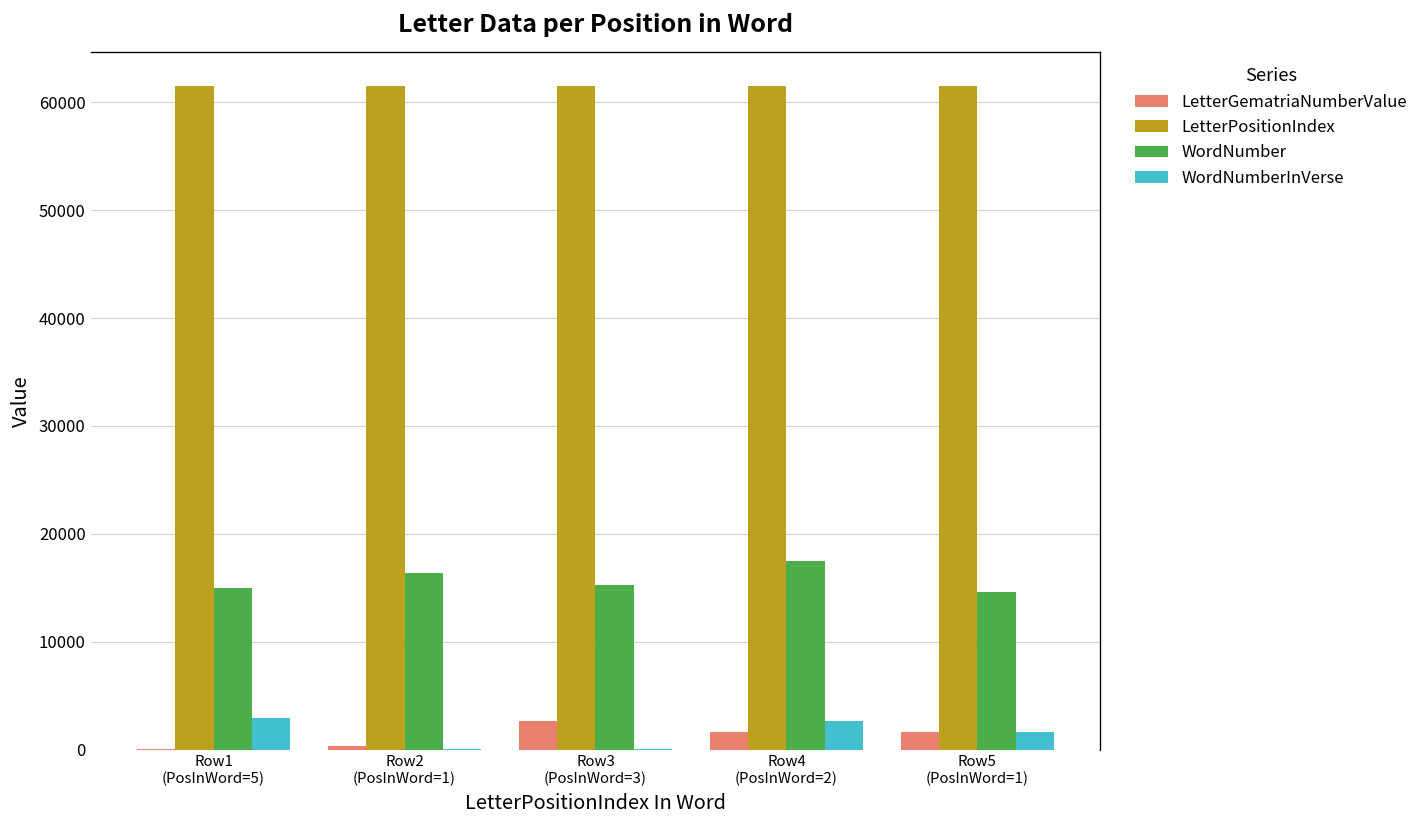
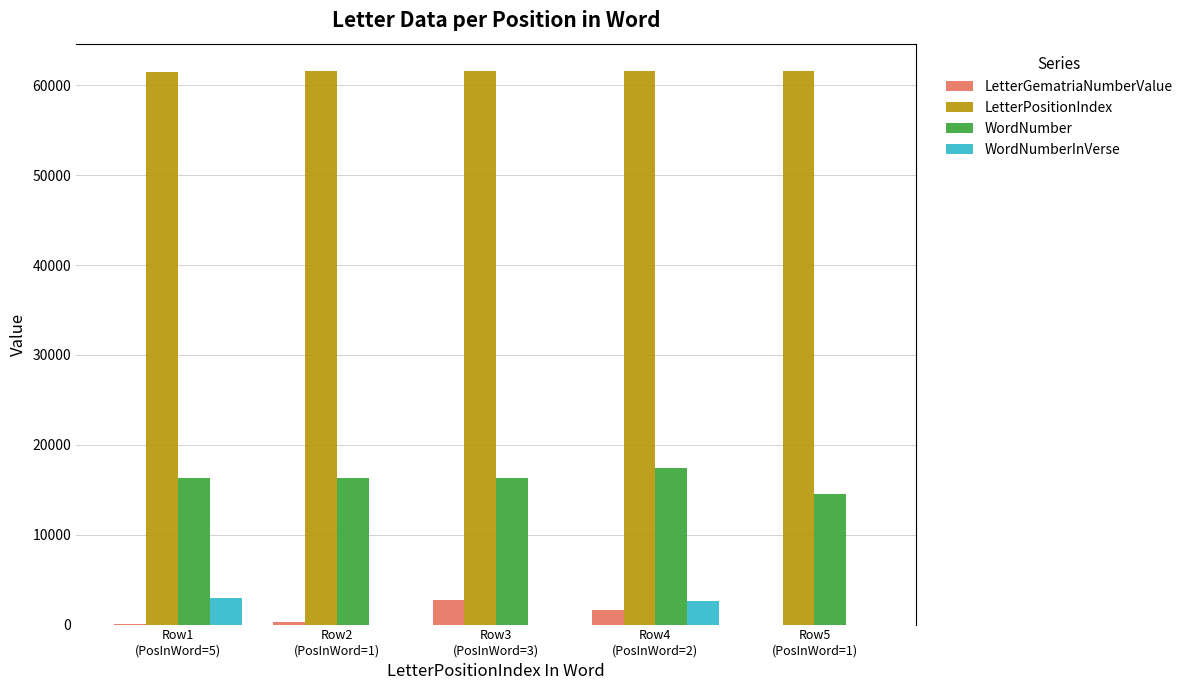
  {
    "LetterGematriaNumberValue": {
      "Row2 (PosInWord=1)": 0,
      "Row3 (PosInWord=3)": 3000,
      "Row4 (PosInWord=2)": 2000,
-     "Row5 (PosInWord=1)": 2000
+     "Row5 (PosInWord=1)": 0
    },
    "LetterPositionIndex": {
      "Row1 (PosInWord=5)": 62000,
      "Row2 (PosInWord=1)": 62000,
      "Row3 (PosInWord=3)": 62000,
      "Row4 (PosInWord=2)": 62000,
      "Row5 (PosInWord=1)": 62000
    },
    "WordNumber": {
-     "Row1 (PosInWord=5)": 15000,
+     "Row1 (PosInWord=5)": 16000,
      "Row2 (PosInWord=1)": 16000,
-     "Row3 (PosInWord=3)": 15000,
+     "Row3 (PosInWord=3)": 16000,
      "Row4 (PosInWord=2)": 17000,
      "Row5 (PosInWord=1)": 15000
    },
    "WordNumberInVerse": {
      "Row1 (PosInWord=5)": 3000,
      "Row4 (PosInWord=2)": 3000,
-     "Row5 (PosInWord=1)": 2000
+     "Row5 (PosInWord=1)": 0
    }
  }
